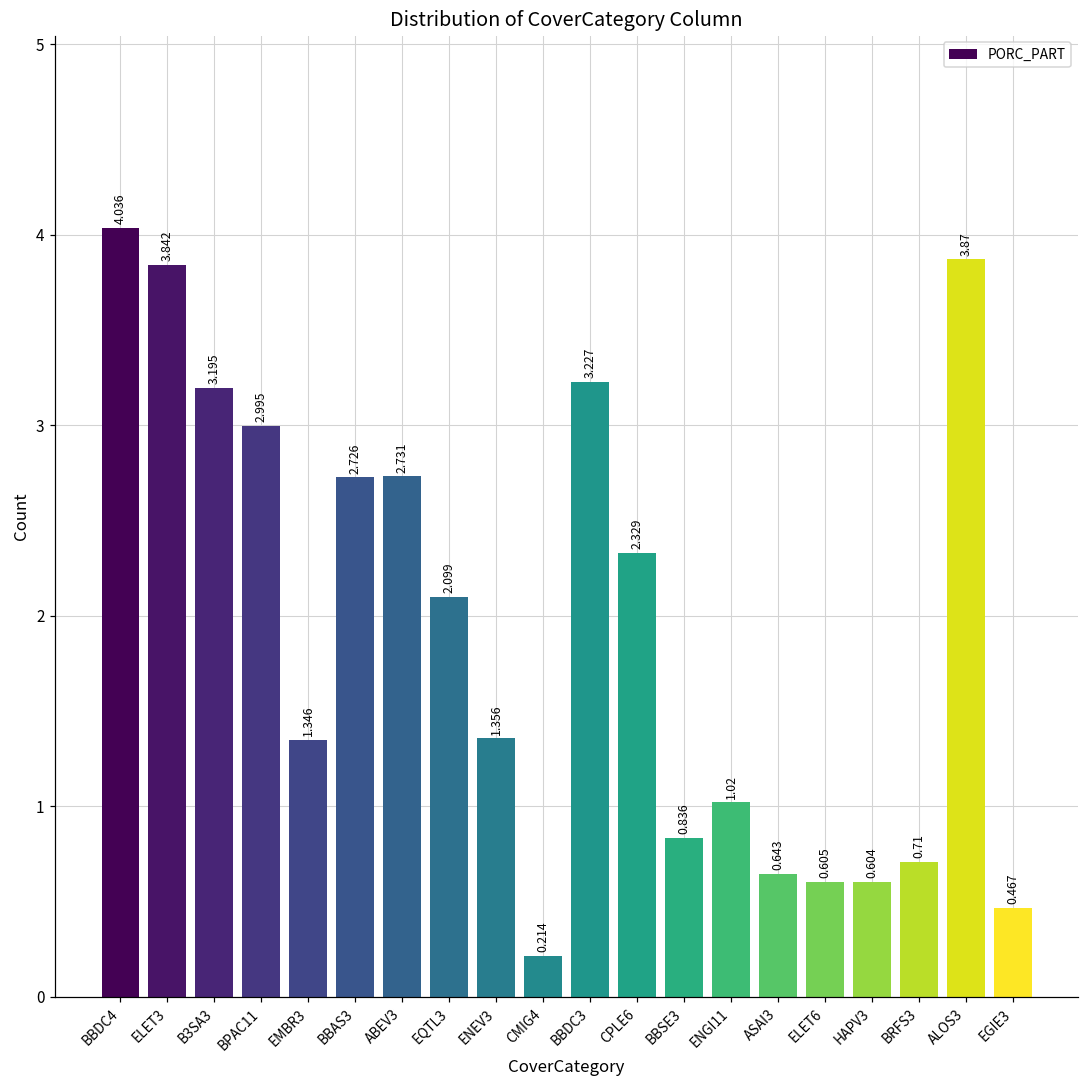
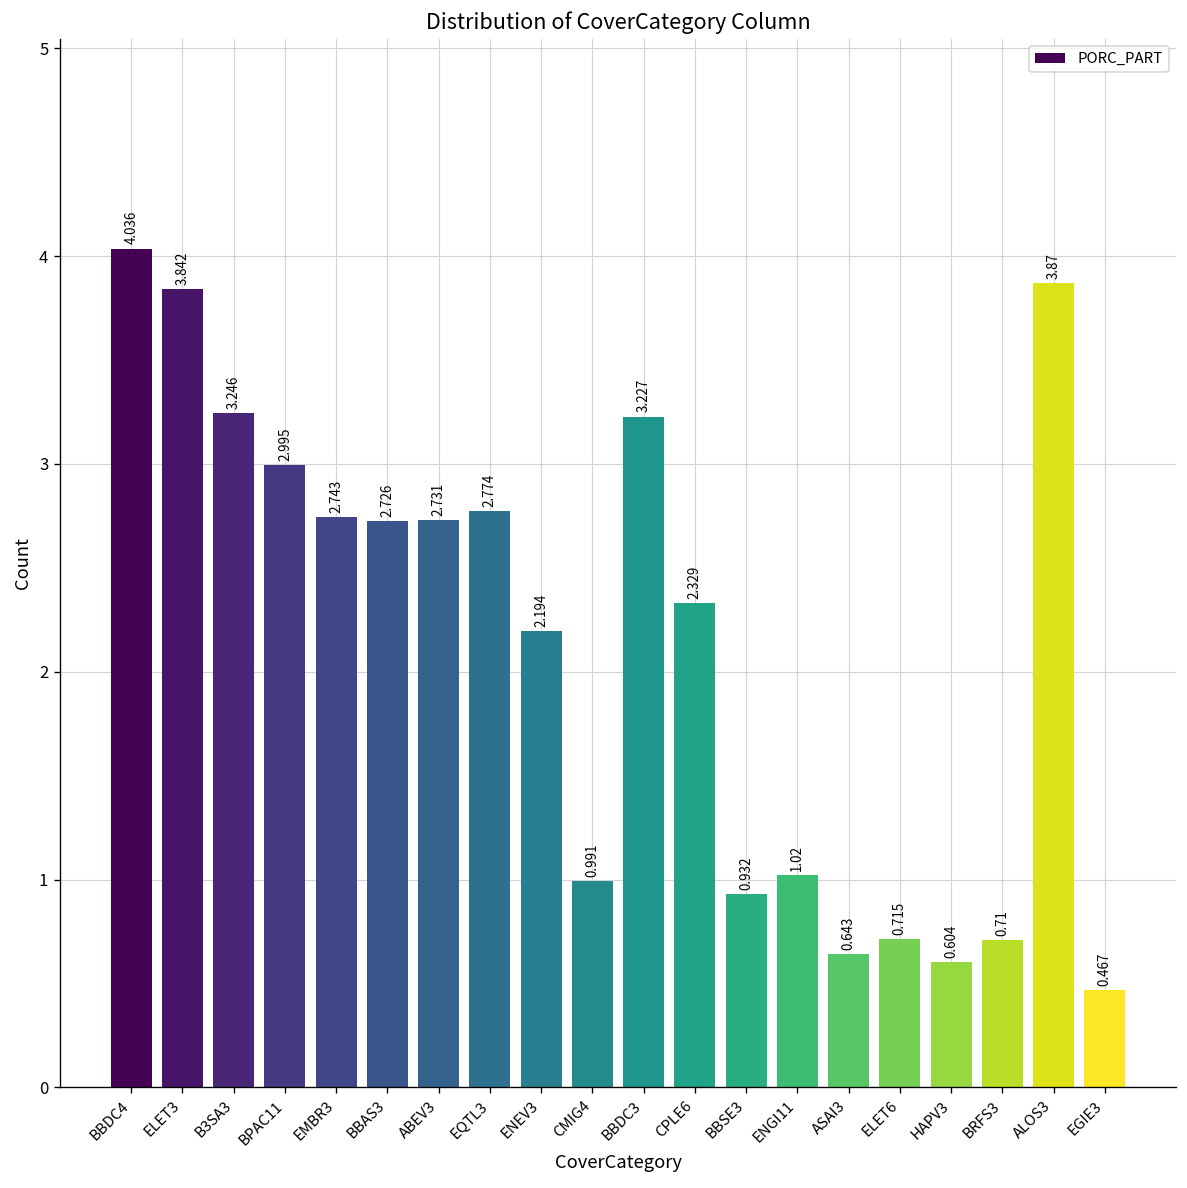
  {
    "BBDC4": 4.036,
    "ELET3": 3.842,
-   "B3SA3": 3.195,
+   "B3SA3": 3.246,
    "BPAC11": 2.995,
-   "EMBR3": 1.346,
+   "EMBR3": 2.743,
    "BBAS3": 2.726,
    "ABEV3": 2.731,
-   "EQTL3": 2.099,
-   "ENEV3": 1.356,
-   "CMIG4": 0.214,
+   "EQTL3": 2.774,
+   "ENEV3": 2.194,
+   "CMIG4": 0.991,
    "BBDC3": 3.227,
    "CPLE6": 2.329,
-   "BBSE3": 0.836,
+   "BBSE3": 0.932,
    "ENGI11": 1.02,
    "ASAI3": 0.643,
-   "ELET6": 0.605,
+   "ELET6": 0.715,
    "HAPV3": 0.604,
    "BRFS3": 0.71,
    "ALOS3": 3.87,
    "EGIE3": 0.467
  }
